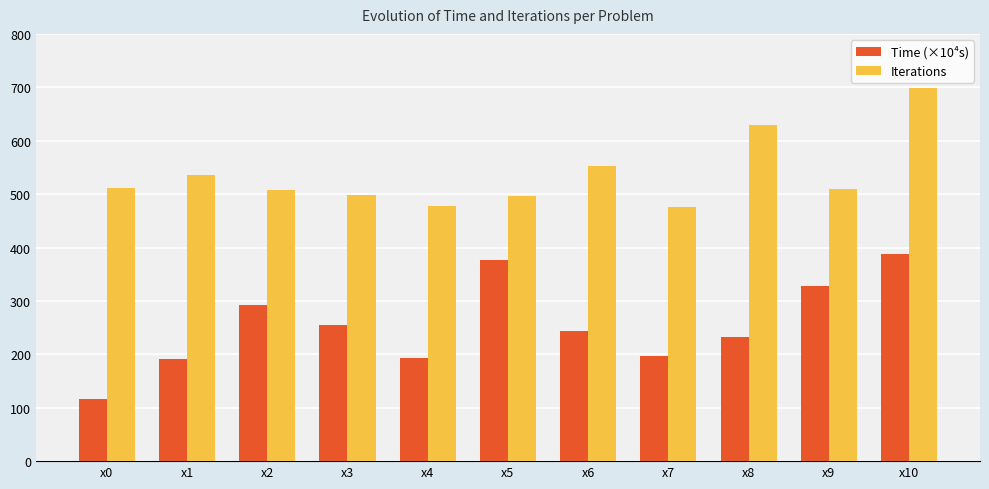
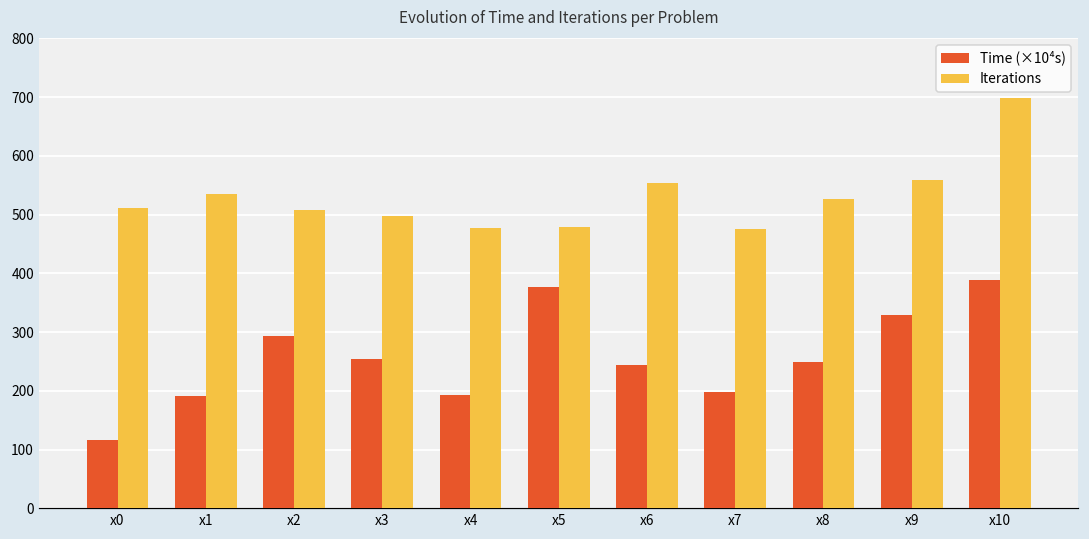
  {
    "Time (×10⁴s)": {
      "x0": 120,
      "x1": 190,
      "x2": 290,
      "x3": 250,
      "x4": 190,
      "x5": 380,
      "x6": 240,
      "x7": 200,
-     "x8": 230,
+     "x8": 250,
      "x9": 330,
      "x10": 390
    },
    "Iterations": {
      "x0": 510,
      "x1": 540,
      "x2": 510,
      "x3": 500,
      "x4": 480,
-     "x5": 500,
+     "x5": 480,
      "x6": 550,
      "x7": 480,
-     "x8": 630,
-     "x9": 510,
+     "x8": 530,
+     "x9": 560,
      "x10": 700
    }
  }
